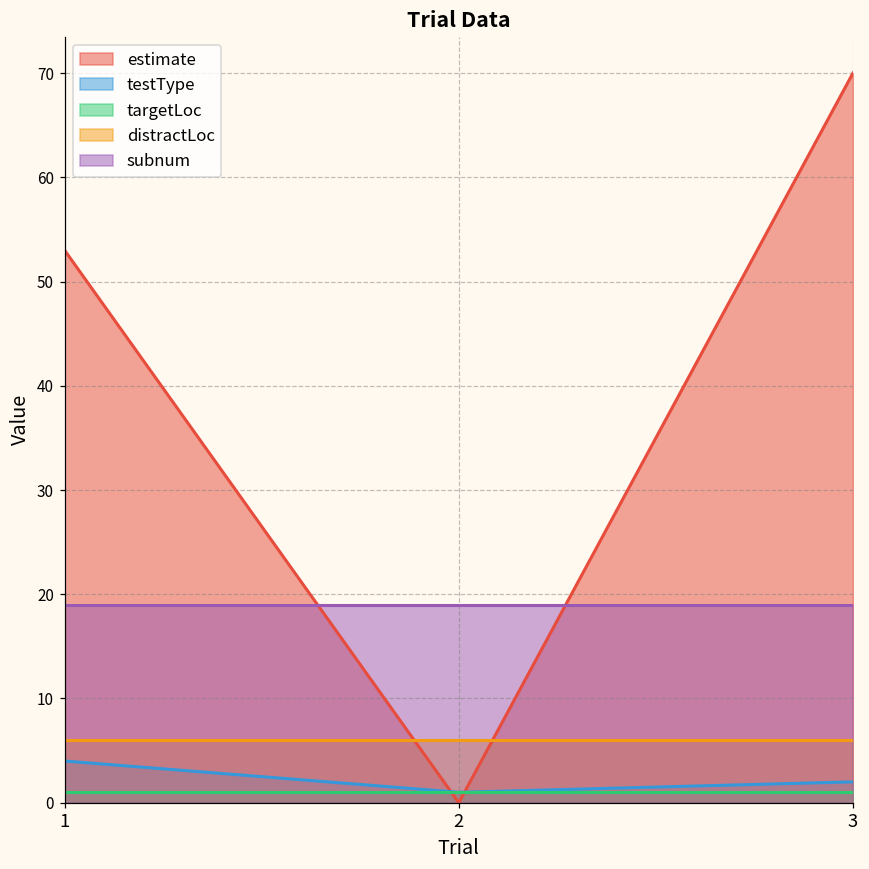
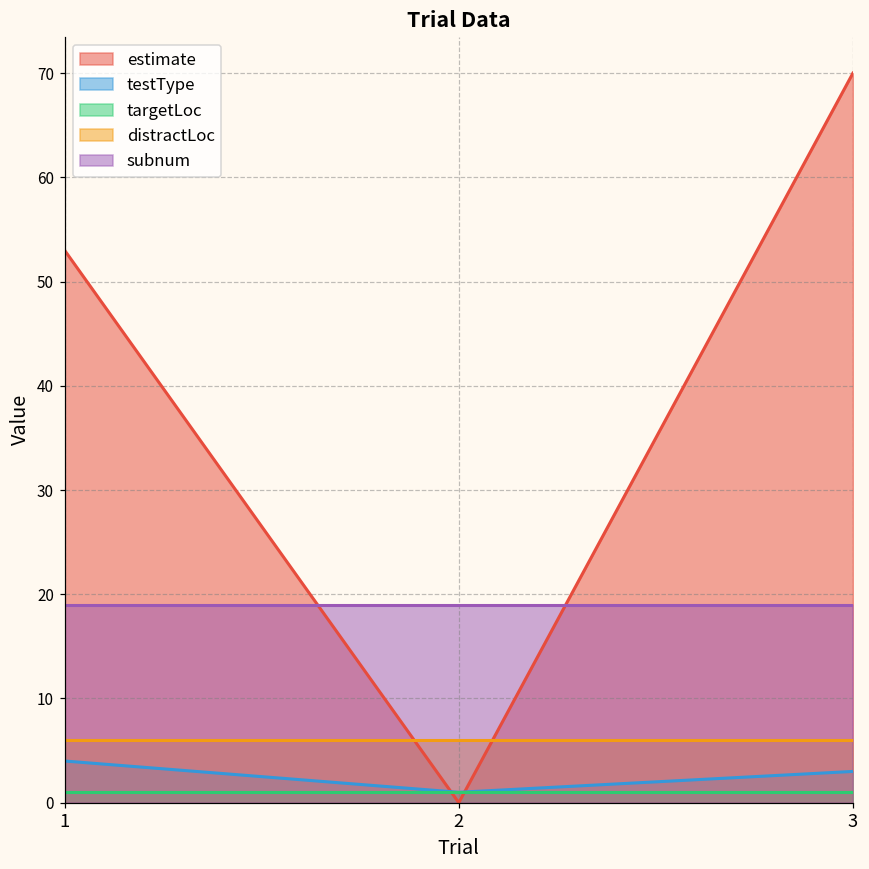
  {
    "estimate": {
      "1": 53,
      "2": 0,
      "3": 70
    },
    "testType": {
      "1": 4,
-     "3": 2
+     "3": 3
    },
    "targetLoc": {
      "1": 1,
      "3": 1
    },
    "distractLoc": {
      "1": 6,
      "2": 6,
      "3": 6
    },
    "subnum": {
      "1": 19,
      "2": 19,
      "3": 19
    }
  }
